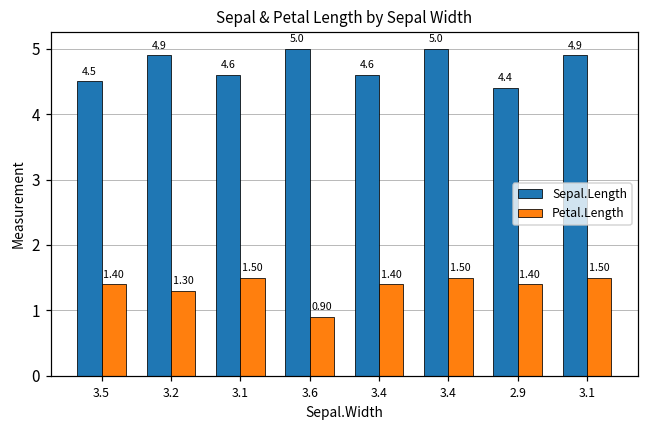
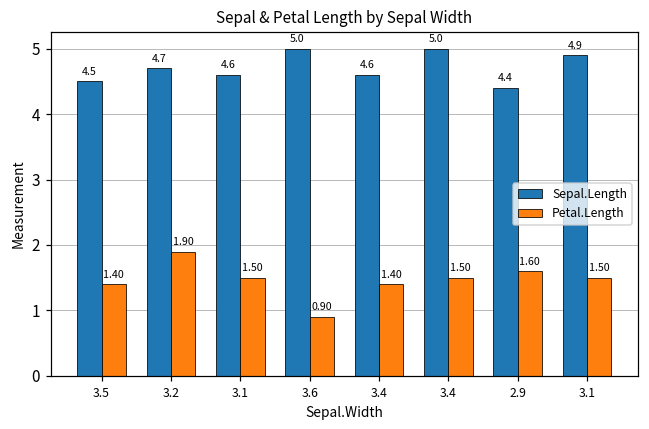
  {
    "Sepal.Length": {
      "3.5": 4.5,
-     "3.2": 4.9,
+     "3.2": 4.7,
      "3.6": 5.0,
      "2.9": 4.4
    },
    "Petal.Length": {
      "3.5": 1.40,
-     "3.2": 1.30,
+     "3.2": 1.90,
      "3.6": 0.90,
-     "2.9": 1.40
+     "2.9": 1.60
    }
  }
